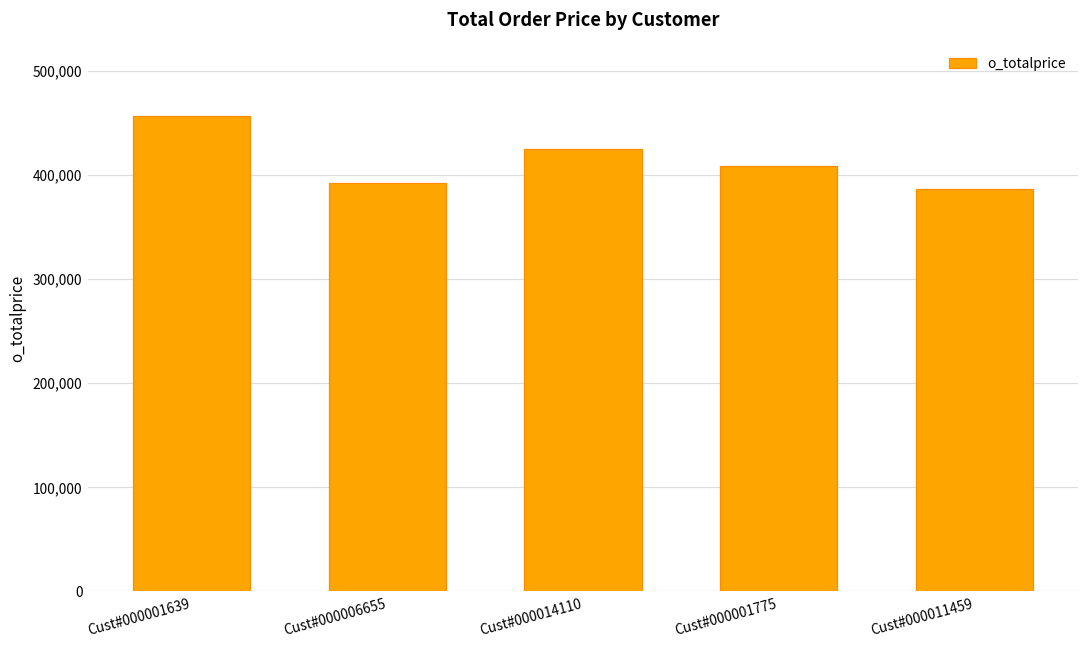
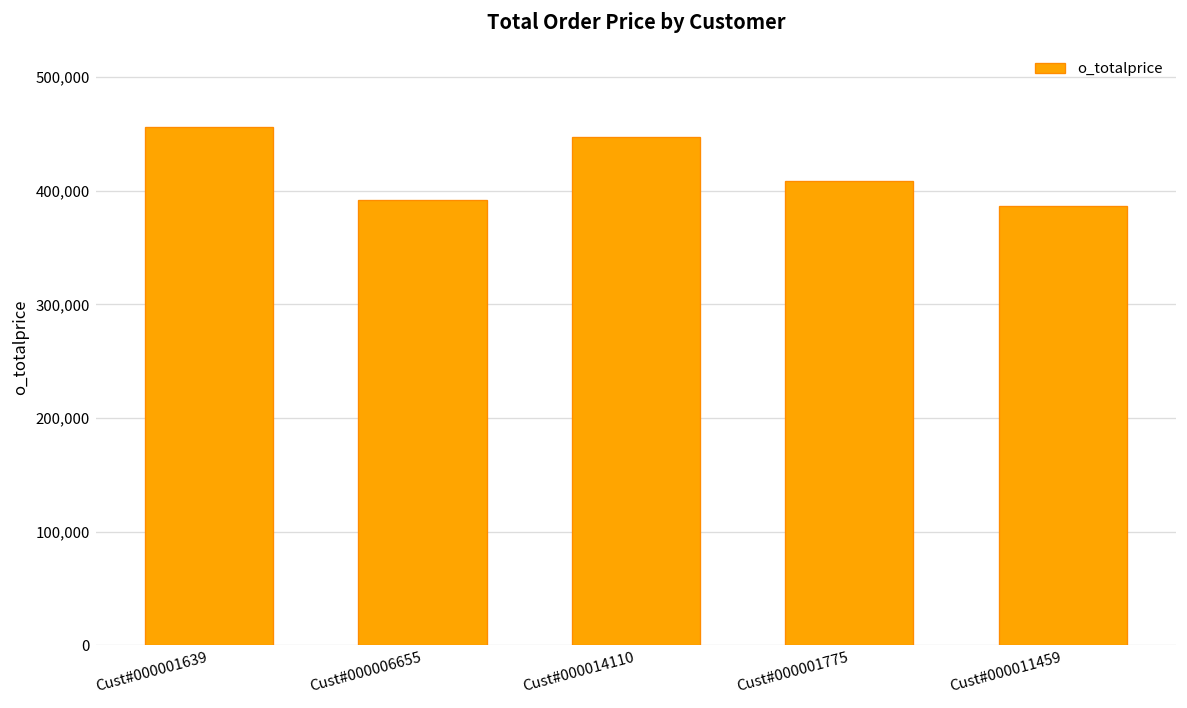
  {
    "Cust#000001639": "460,000",
    "Cust#000006655": "390,000",
-   "Cust#000014110": "430,000",
+   "Cust#000014110": "450,000",
    "Cust#000001775": "410,000",
    "Cust#000011459": "390,000"
  }
